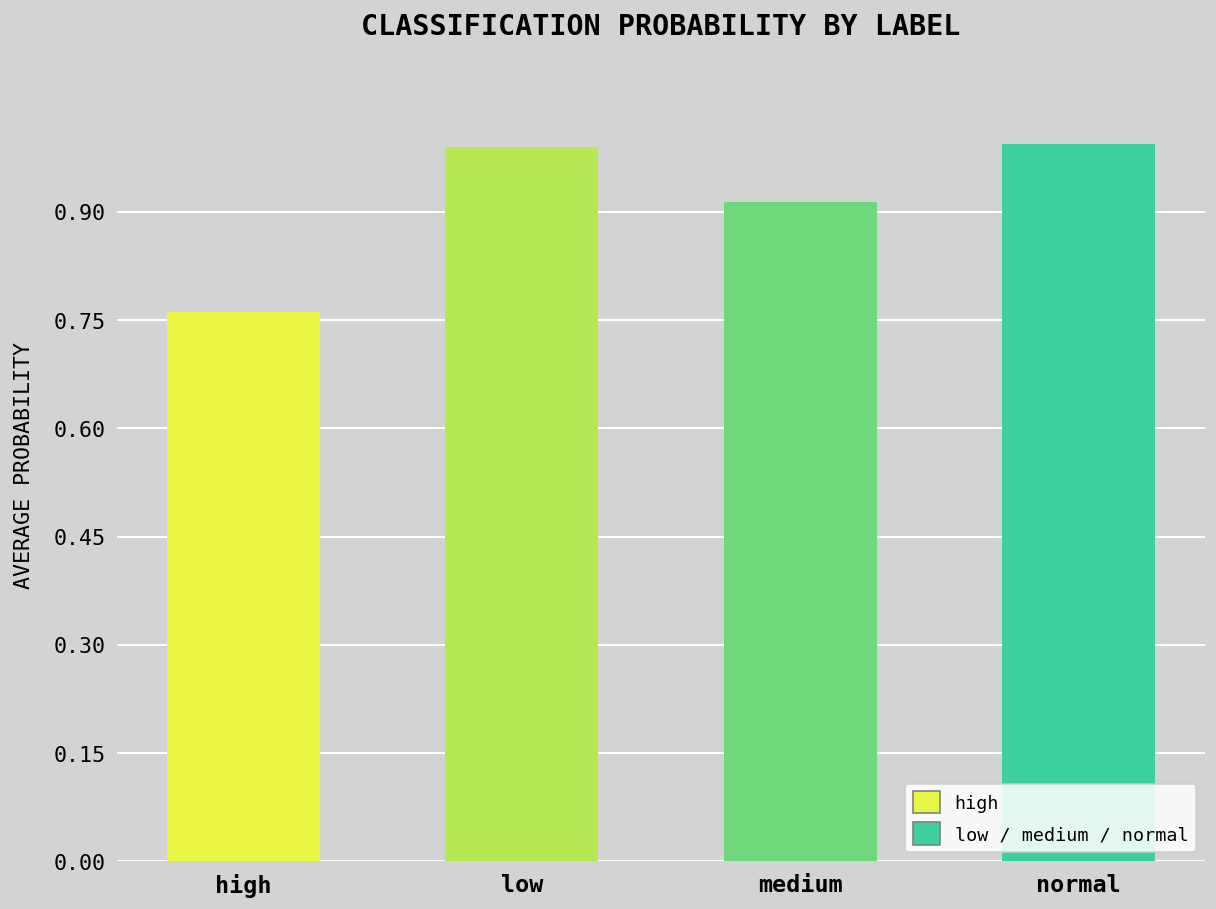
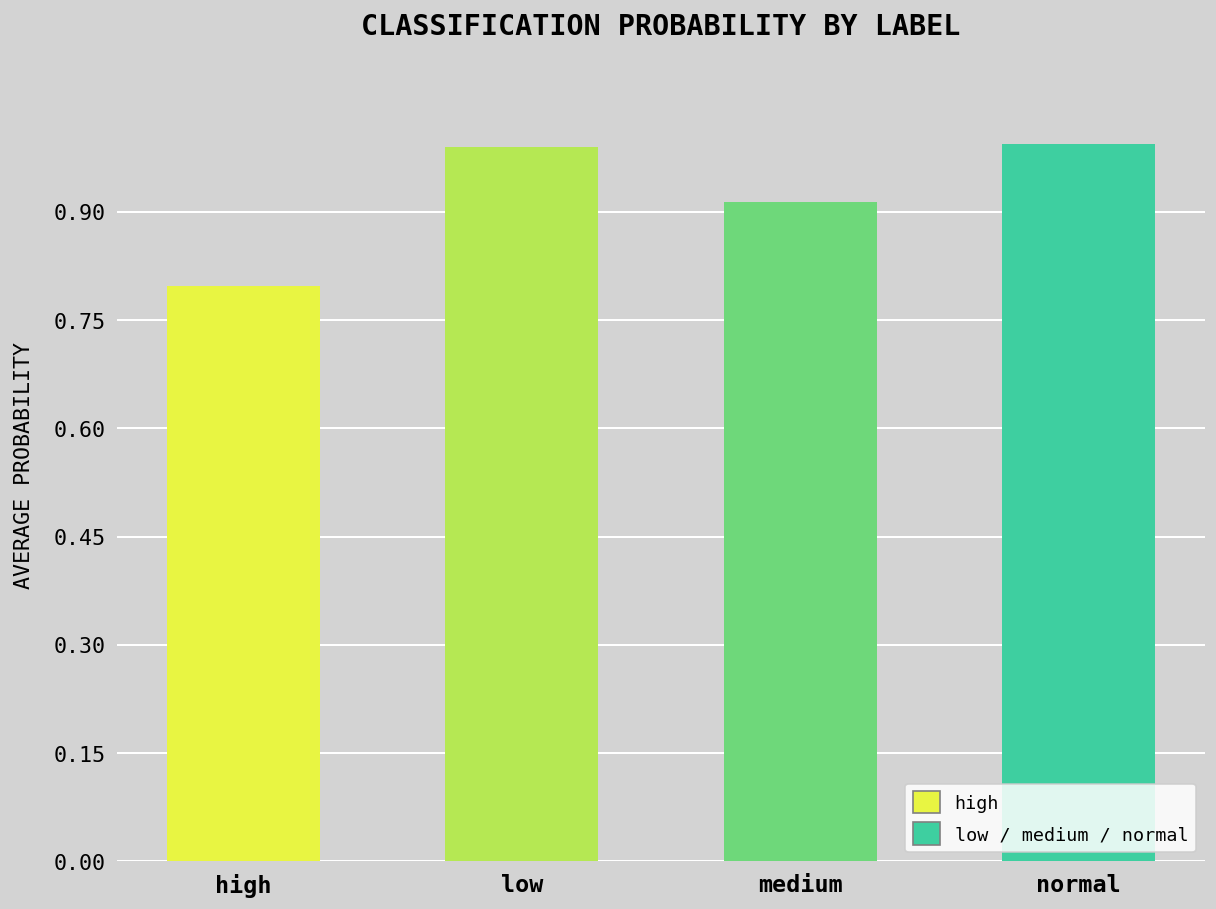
  {
-   "high": 0.76,
+   "high": 0.80,
    "low": 0.99,
    "medium": 0.91,
    "normal": 0.99
  }
